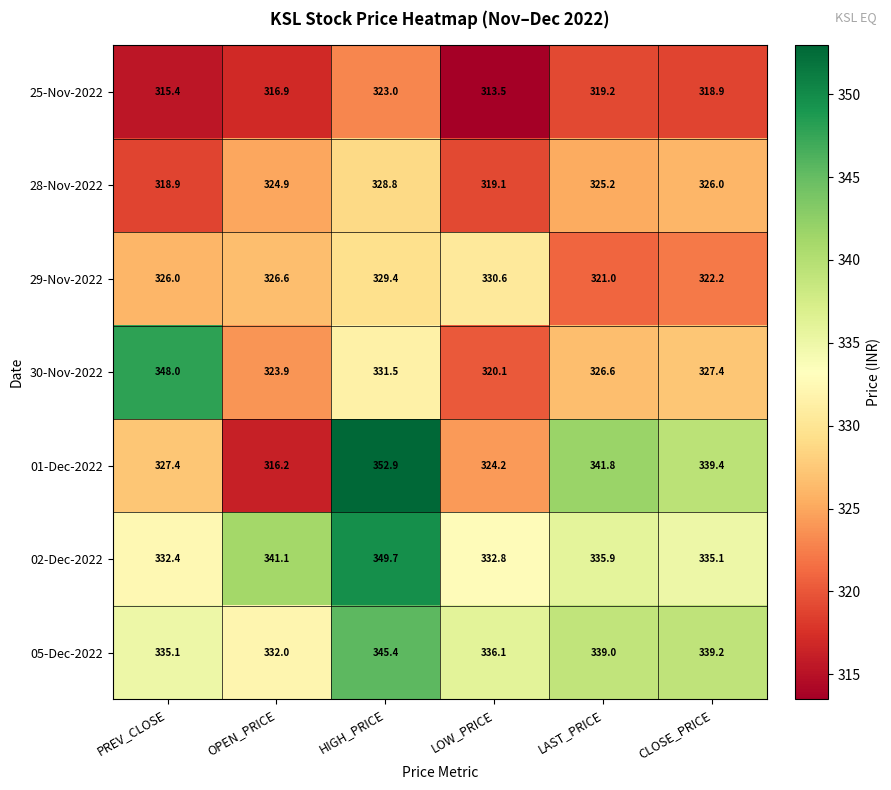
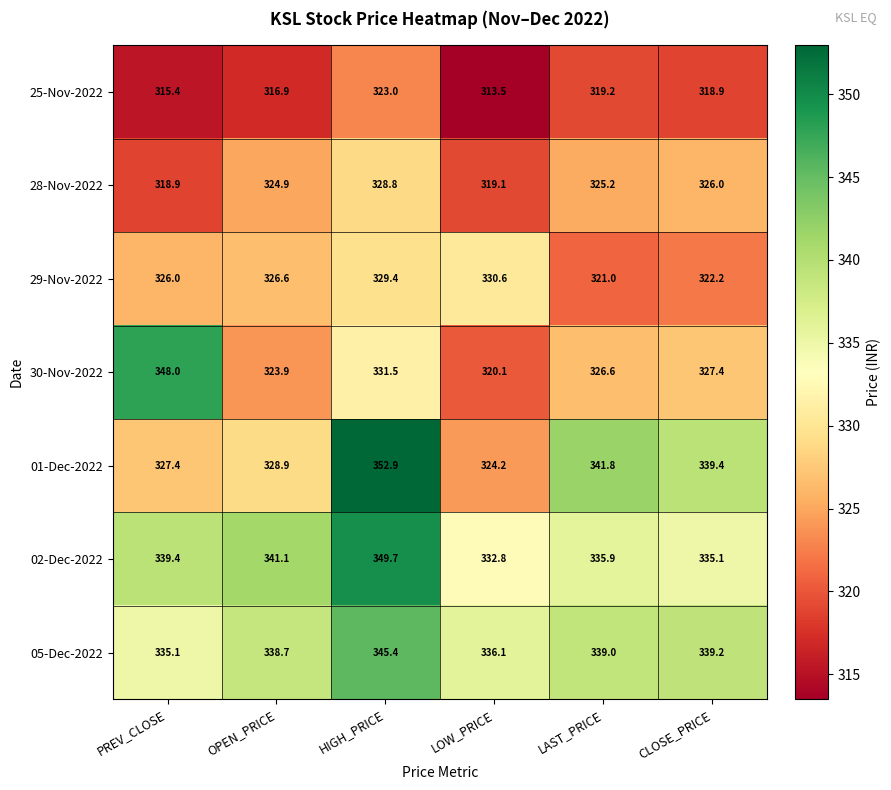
  {
    "25-Nov-2022": {
      "PREV_CLOSE": 315.4,
      "OPEN_PRICE": 316.9,
      "HIGH_PRICE": 323.0,
      "LOW_PRICE": 313.5,
      "LAST_PRICE": 319.2,
      "CLOSE_PRICE": 318.9
    },
    "28-Nov-2022": {
      "PREV_CLOSE": 318.9,
      "OPEN_PRICE": 324.9,
      "HIGH_PRICE": 328.8,
      "LOW_PRICE": 319.1,
      "LAST_PRICE": 325.2,
      "CLOSE_PRICE": 326.0
    },
    "29-Nov-2022": {
      "PREV_CLOSE": 326.0,
      "OPEN_PRICE": 326.6,
      "HIGH_PRICE": 329.4,
      "LOW_PRICE": 330.6,
      "LAST_PRICE": 321.0,
      "CLOSE_PRICE": 322.2
    },
    "30-Nov-2022": {
      "PREV_CLOSE": 348.0,
      "OPEN_PRICE": 323.9,
      "HIGH_PRICE": 331.5,
      "LOW_PRICE": 320.1,
      "LAST_PRICE": 326.6,
      "CLOSE_PRICE": 327.4
    },
    "01-Dec-2022": {
      "PREV_CLOSE": 327.4,
-     "OPEN_PRICE": 316.2,
+     "OPEN_PRICE": 328.9,
      "HIGH_PRICE": 352.9,
      "LOW_PRICE": 324.2,
      "LAST_PRICE": 341.8,
      "CLOSE_PRICE": 339.4
    },
    "02-Dec-2022": {
-     "PREV_CLOSE": 332.4,
+     "PREV_CLOSE": 339.4,
      "OPEN_PRICE": 341.1,
      "HIGH_PRICE": 349.7,
      "LOW_PRICE": 332.8,
      "LAST_PRICE": 335.9,
      "CLOSE_PRICE": 335.1
    },
    "05-Dec-2022": {
      "PREV_CLOSE": 335.1,
-     "OPEN_PRICE": 332.0,
+     "OPEN_PRICE": 338.7,
      "HIGH_PRICE": 345.4,
      "LOW_PRICE": 336.1,
      "LAST_PRICE": 339.0,
      "CLOSE_PRICE": 339.2
    }
  }
